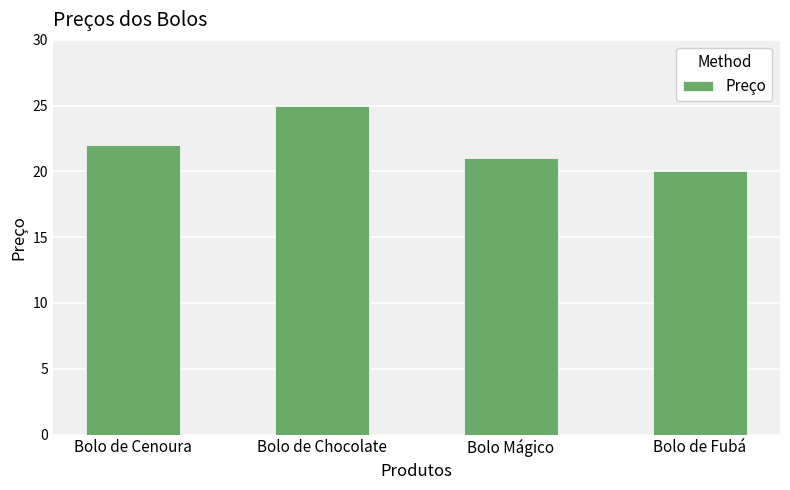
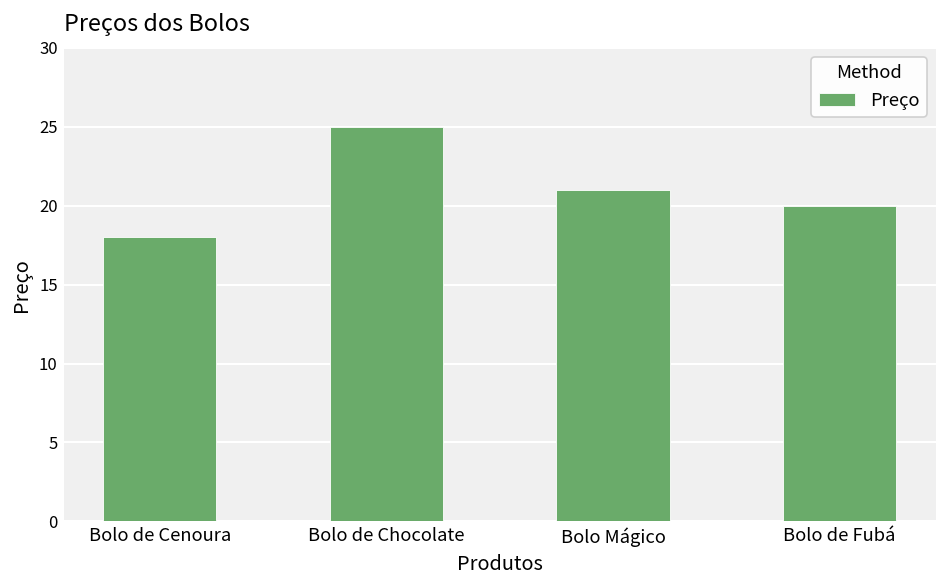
  {
-   "Bolo de Cenoura": 22,
+   "Bolo de Cenoura": 18,
    "Bolo de Chocolate": 25,
    "Bolo Mágico": 21,
    "Bolo de Fubá": 20
  }
